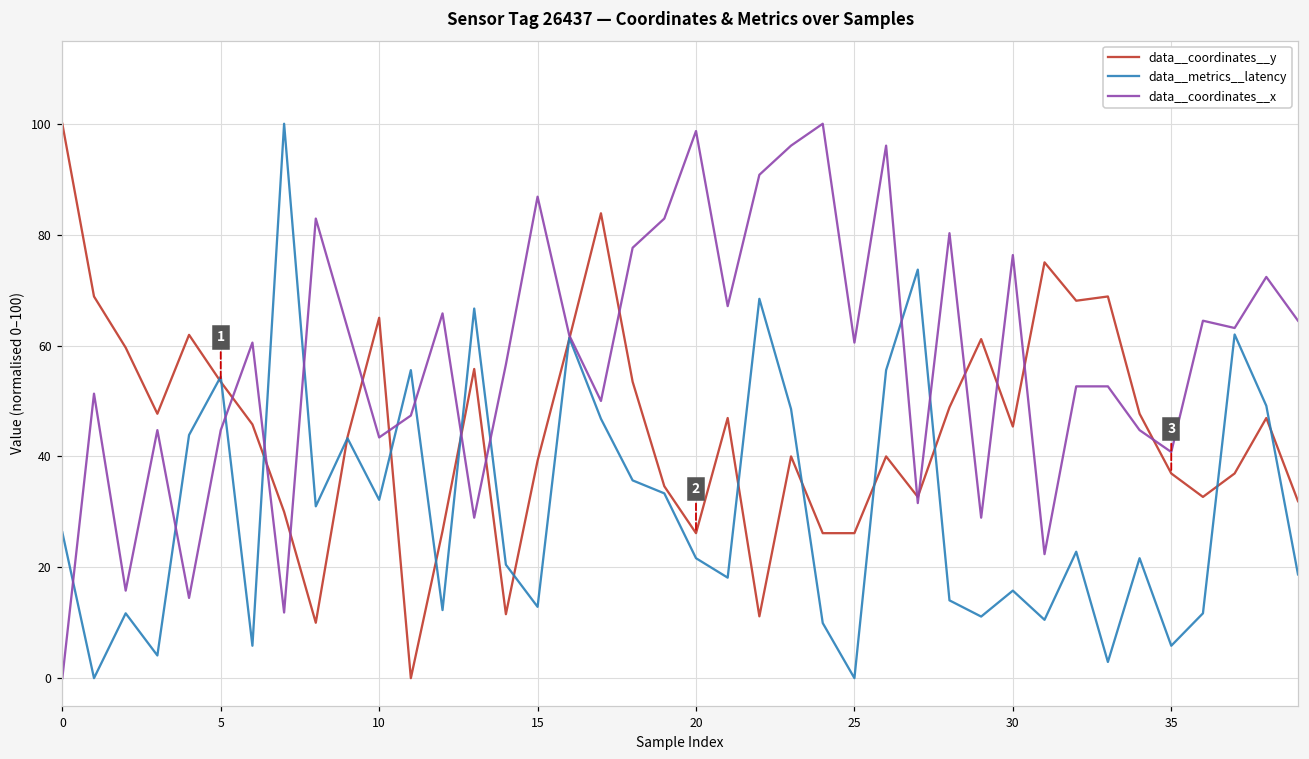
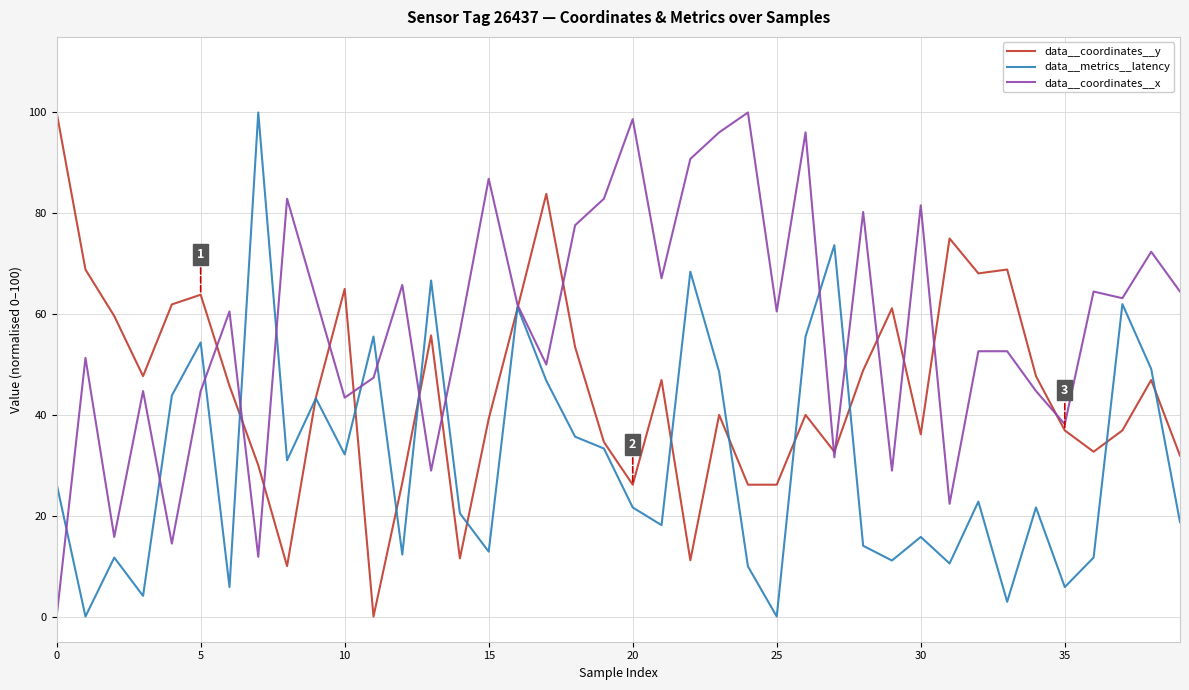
  {
    "data__coordinates__y": {
      "0": 100,
-     "5": 53,
+     "5": 64,
      "10": 65,
      "15": 39,
      "25": 26,
-     "30": 45,
+     "30": 36,
      "35": 37
    },
    "data__metrics__latency": {
      "0": 26,
      "5": 54,
      "10": 32,
      "15": 13,
      "20": 22,
      "25": 0,
      "30": 16,
      "35": 6
    },
    "data__coordinates__x": {
      "0": 0,
      "5": 45,
      "10": 43,
      "15": 87,
      "20": 99,
      "25": 61,
-     "30": 76,
-     "35": 41
+     "30": 82,
+     "35": 38
    }
  }
